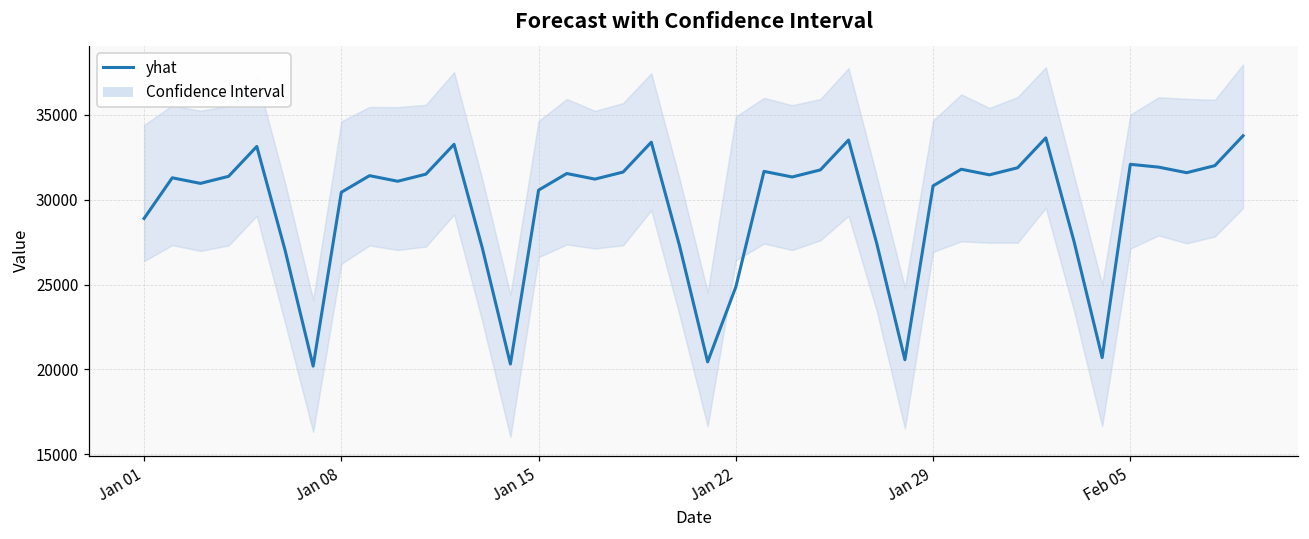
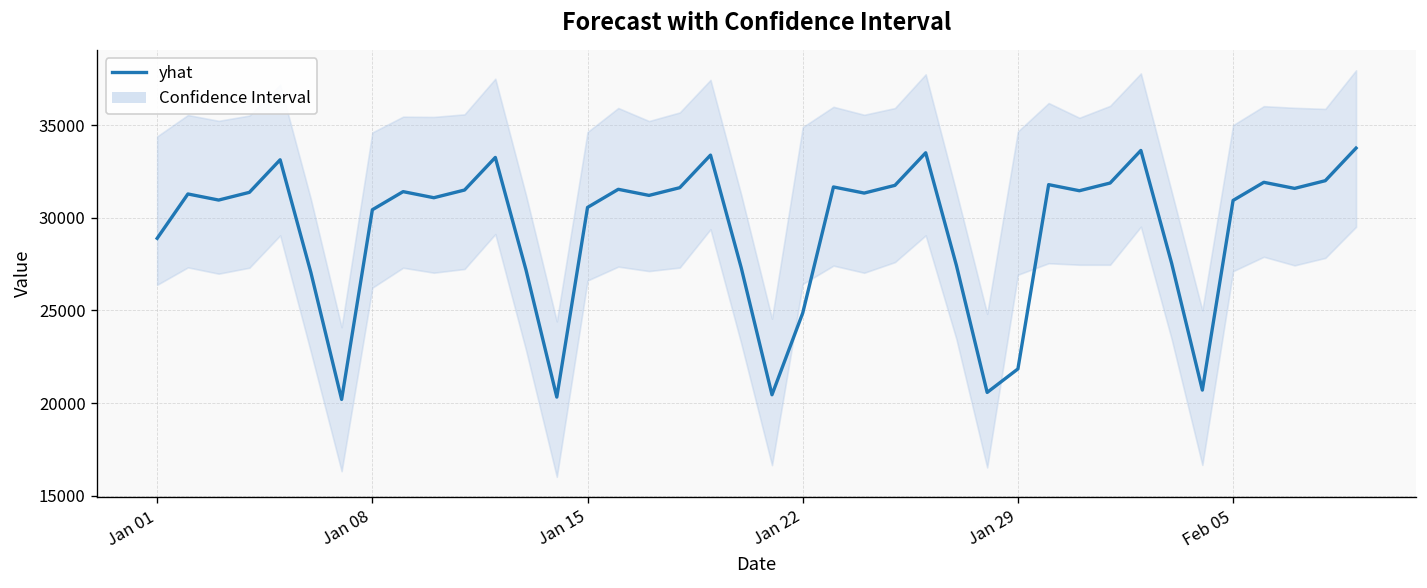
  {
    "yhat": {
      "Jan 01": 28900,
      "Jan 08": 30400,
      "Jan 15": 30600,
      "Jan 22": 24900,
-     "Jan 29": 30800,
-     "Feb 05": 32100
+     "Jan 29": 21800,
+     "Feb 05": 30900
    }
  }
